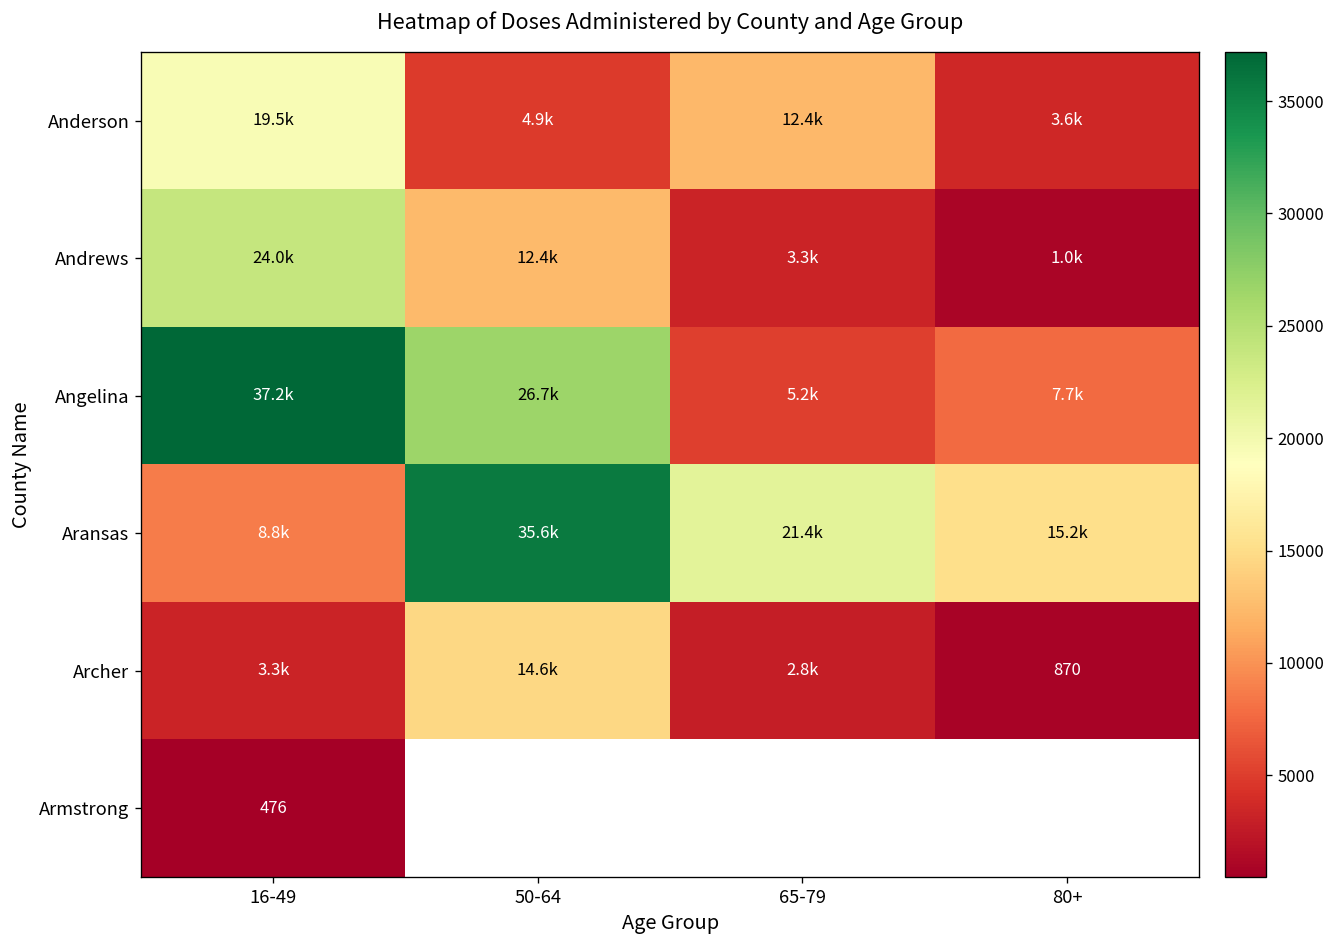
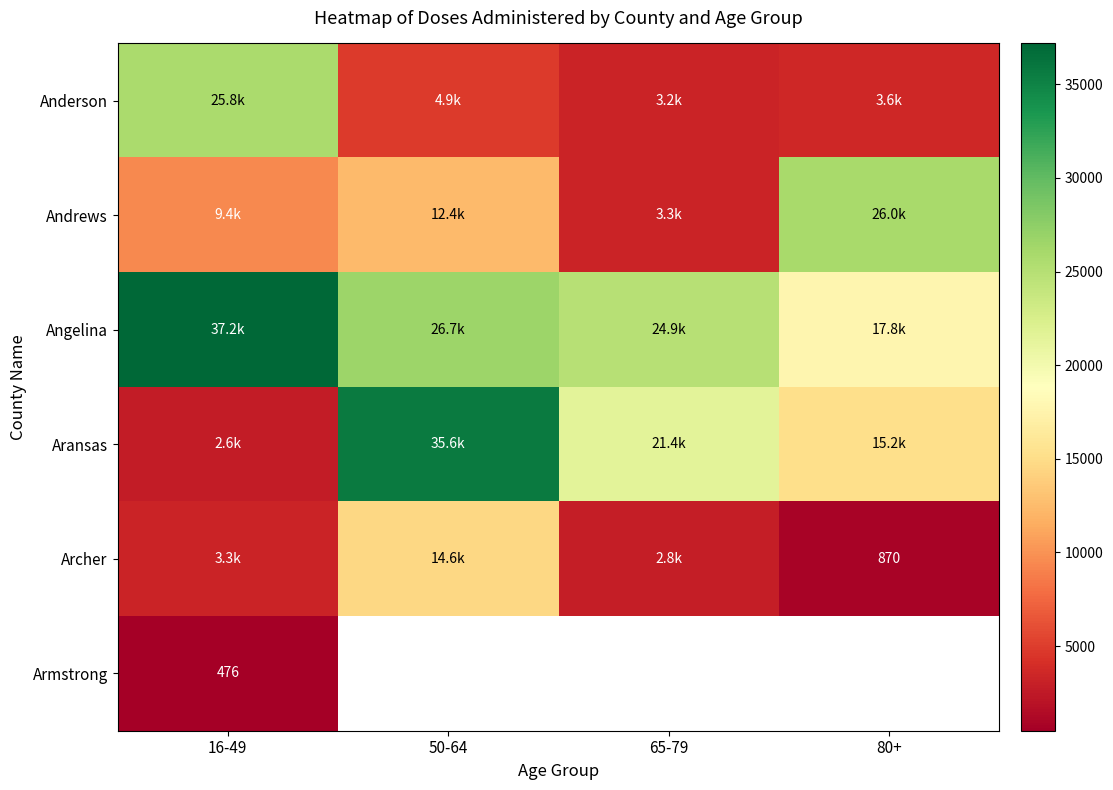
  {
    "Anderson": {
-     "16-49": "19.5k",
+     "16-49": "25.8k",
      "50-64": "4.9k",
-     "65-79": "12.4k",
+     "65-79": "3.2k",
      "80+": "3.6k"
    },
    "Andrews": {
-     "16-49": "24.0k",
+     "16-49": "9.4k",
      "50-64": "12.4k",
      "65-79": "3.3k",
-     "80+": "1.0k"
+     "80+": "26.0k"
    },
    "Angelina": {
      "16-49": "37.2k",
      "50-64": "26.7k",
-     "65-79": "5.2k",
-     "80+": "7.7k"
+     "65-79": "24.9k",
+     "80+": "17.8k"
    },
    "Aransas": {
-     "16-49": "8.8k",
+     "16-49": "2.6k",
      "50-64": "35.6k",
      "65-79": "21.4k",
      "80+": "15.2k"
    },
    "Archer": {
      "16-49": "3.3k",
      "50-64": "14.6k",
      "65-79": "2.8k",
      "80+": "870"
    },
    "Armstrong": {
      "16-49": "476"
    }
  }
